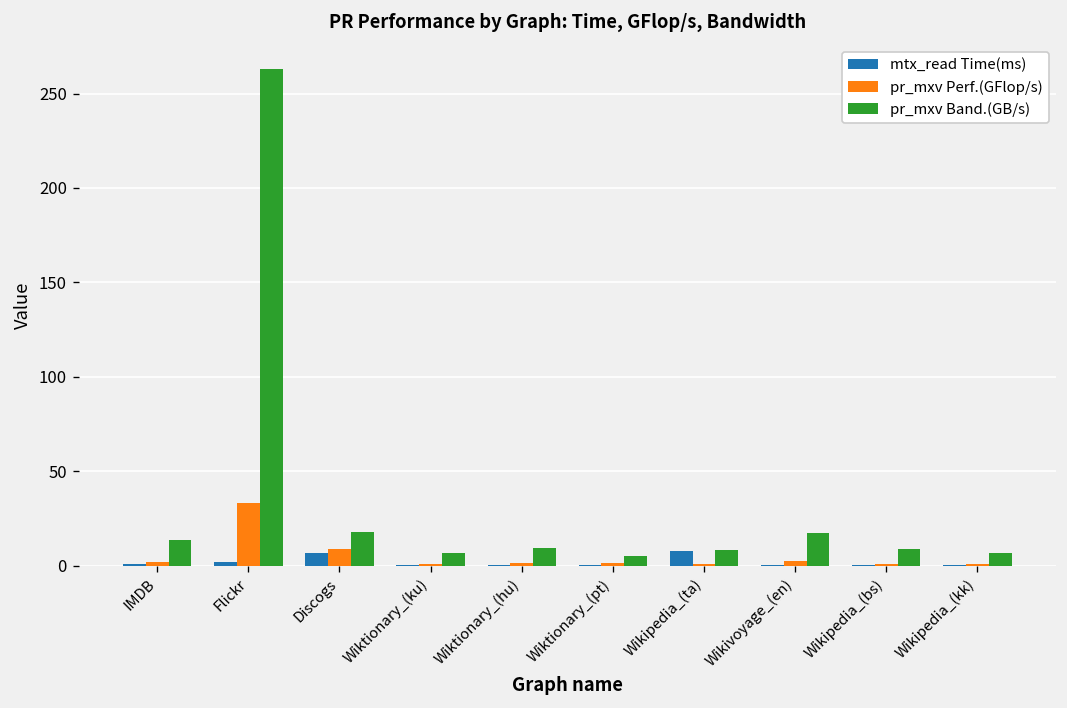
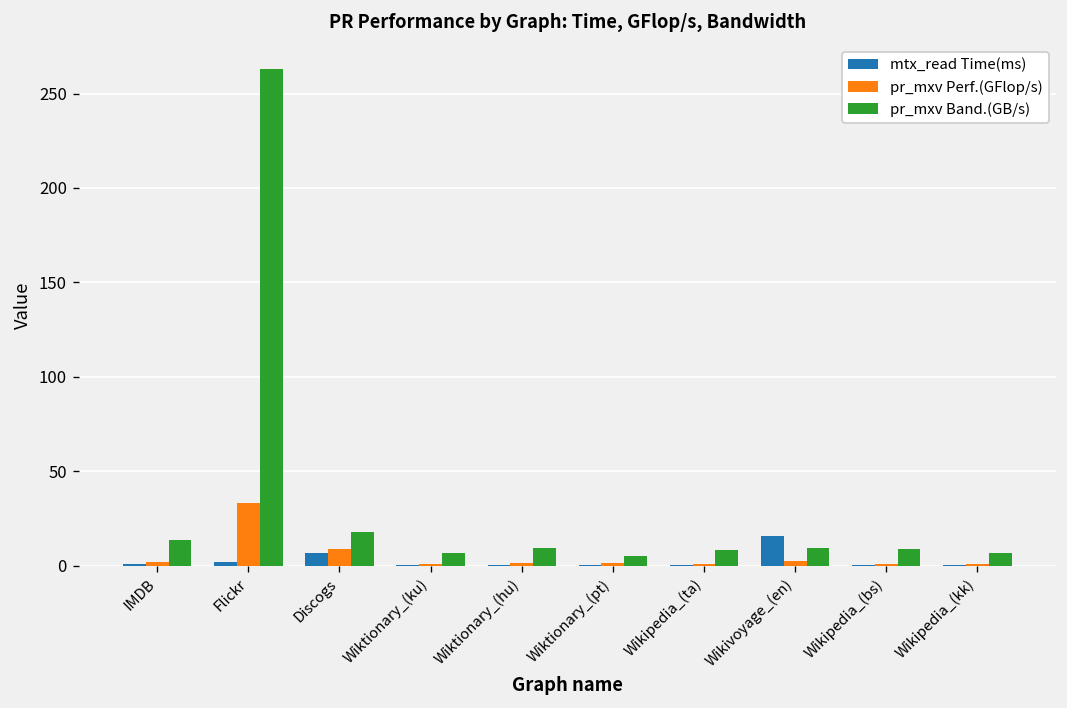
  {
    "mtx_read Time(ms)": {
      "Flickr": 2,
      "Discogs": 7,
-     "Wikipedia_(ta)": 8,
-     "Wikivoyage_(en)": 0
+     "Wikipedia_(ta)": 0,
+     "Wikivoyage_(en)": 15
    },
    "pr_mxv Perf.(GFlop/s)": {
      "IMDB": 2,
      "Flickr": 33,
      "Discogs": 9,
      "Wikivoyage_(en)": 2
    },
    "pr_mxv Band.(GB/s)": {
      "IMDB": 14,
      "Flickr": 263,
      "Discogs": 18,
      "Wiktionary_(ku)": 7,
      "Wiktionary_(hu)": 9,
      "Wiktionary_(pt)": 5,
      "Wikipedia_(ta)": 8,
-     "Wikivoyage_(en)": 17,
+     "Wikivoyage_(en)": 9,
      "Wikipedia_(bs)": 9,
      "Wikipedia_(kk)": 7
    }
  }
